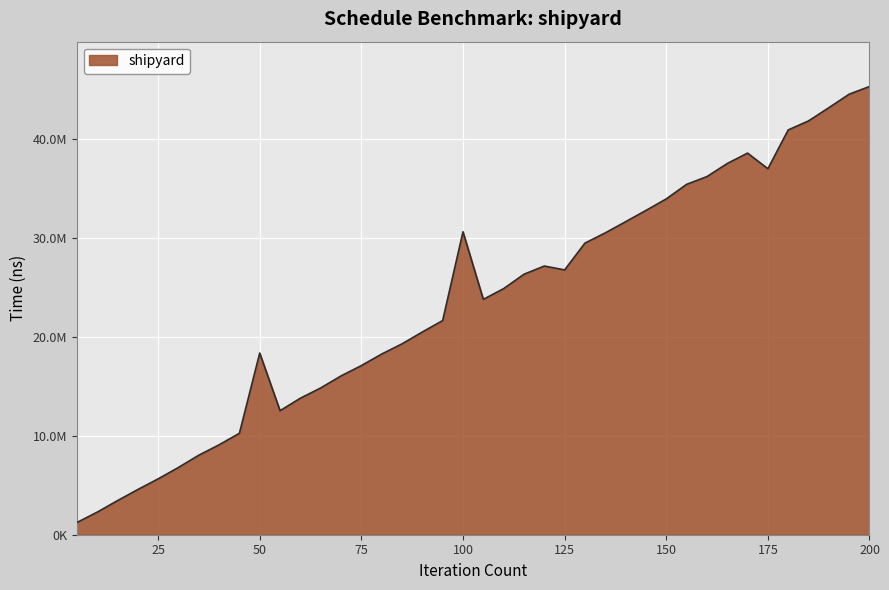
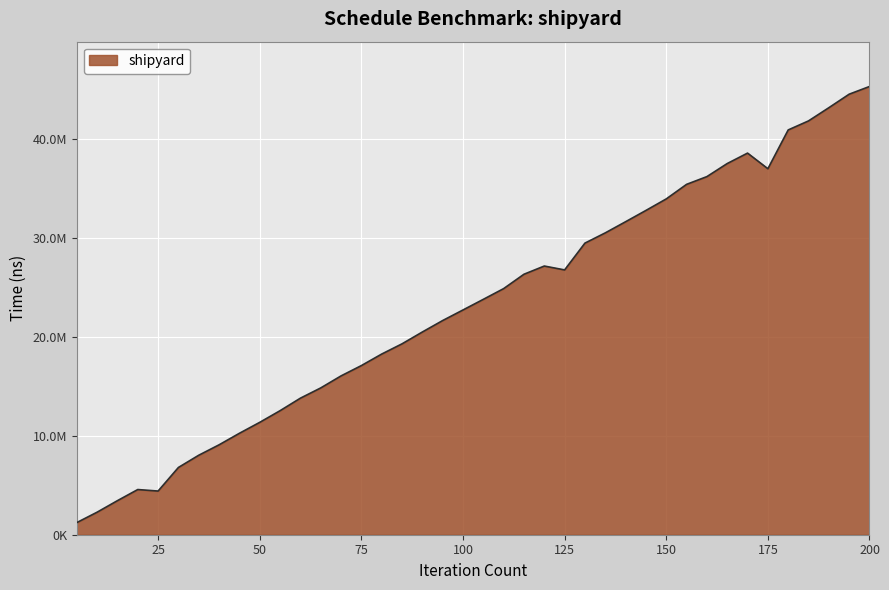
  {
-   "25": 6000000,
-   "50": 18000000,
+   "25": 4000000,
+   "50": 11000000,
    "75": 17000000,
-   "100": 31000000,
+   "100": 23000000,
    "125": 27000000,
    "150": 34000000,
    "175": 37000000,
    "200": 45000000
  }
